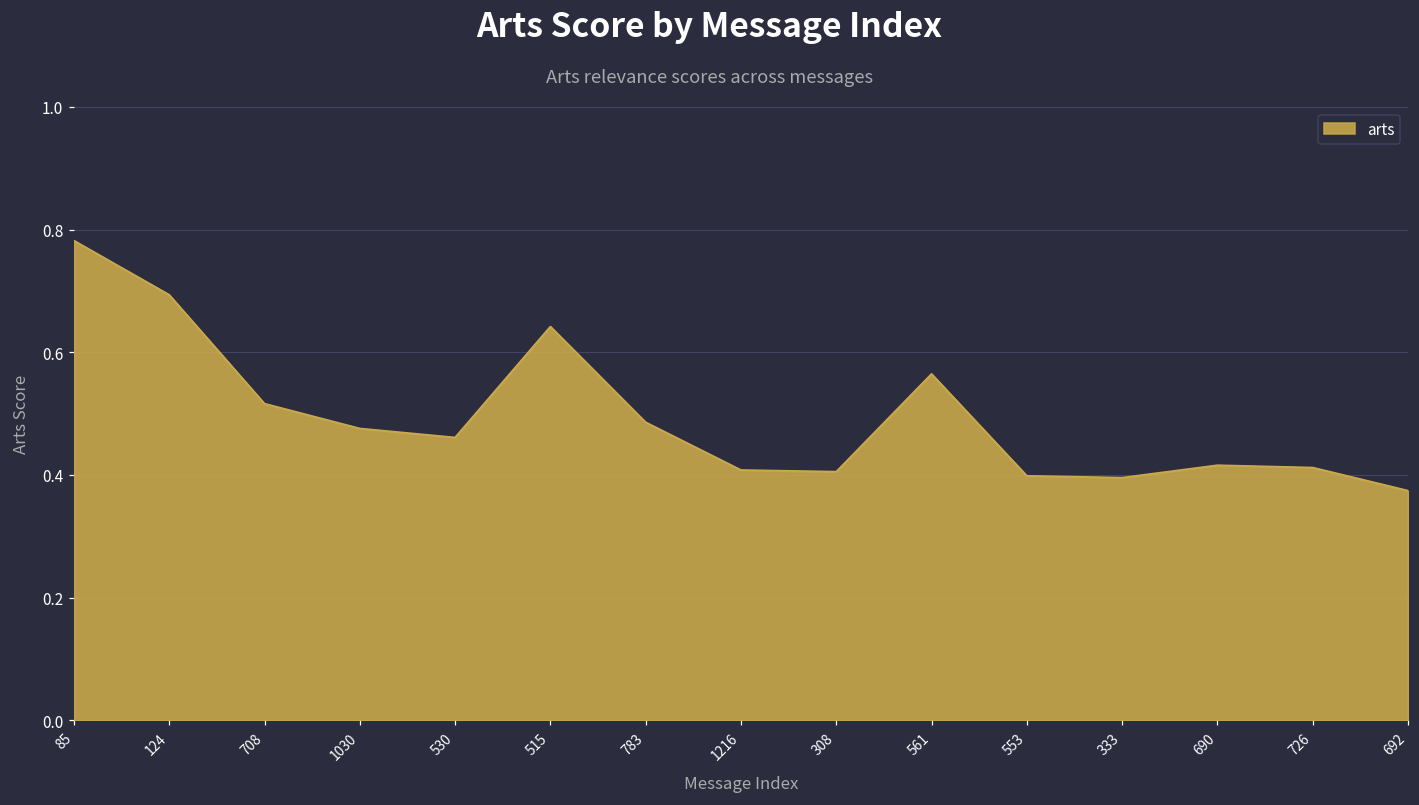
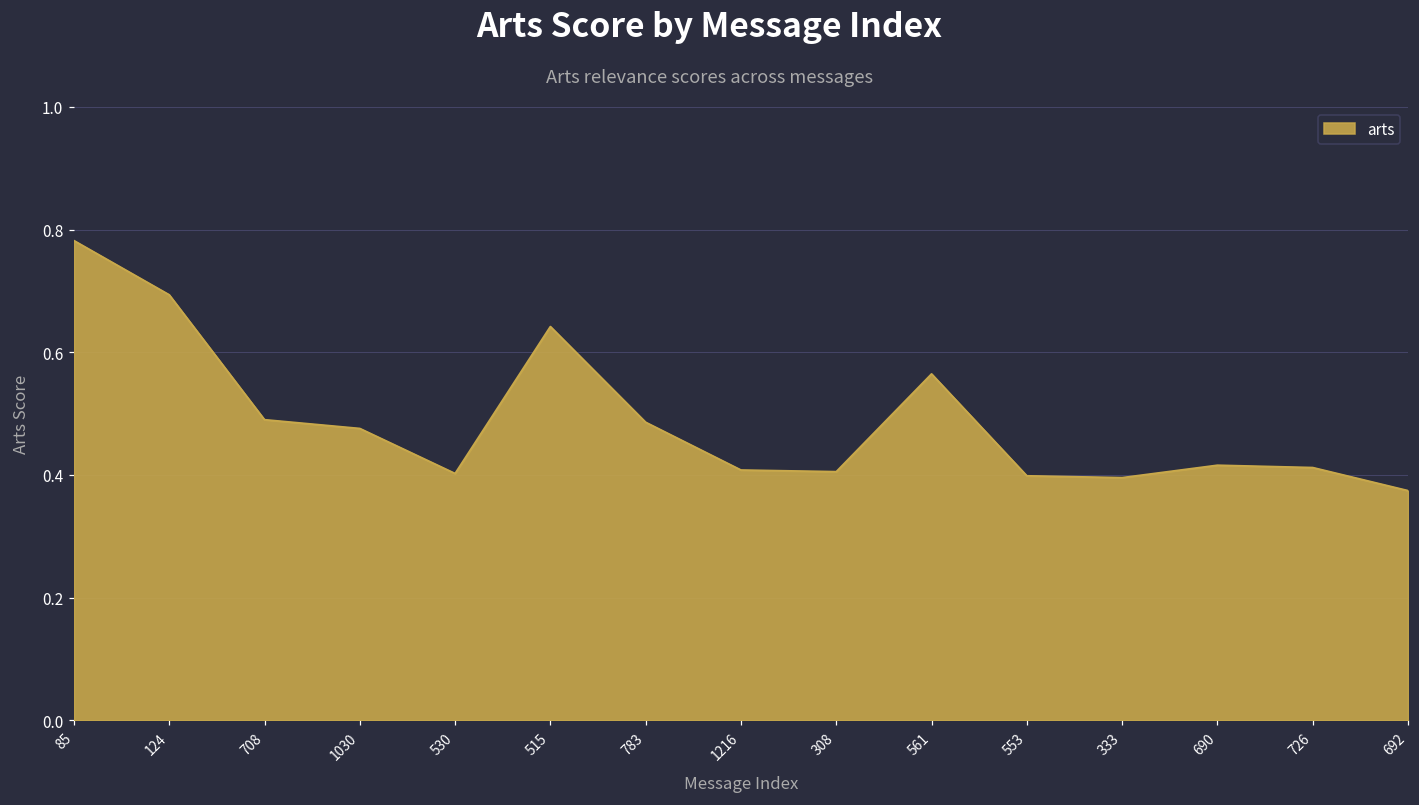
  {
    "85": 0.78,
    "124": 0.69,
-   "708": 0.52,
+   "708": 0.49,
    "1030": 0.48,
-   "530": 0.46,
+   "530": 0.40,
    "515": 0.64,
    "783": 0.49,
    "1216": 0.41,
    "308": 0.41,
    "561": 0.56,
    "553": 0.40,
    "333": 0.40,
    "690": 0.42,
    "726": 0.41,
    "692": 0.37
  }
